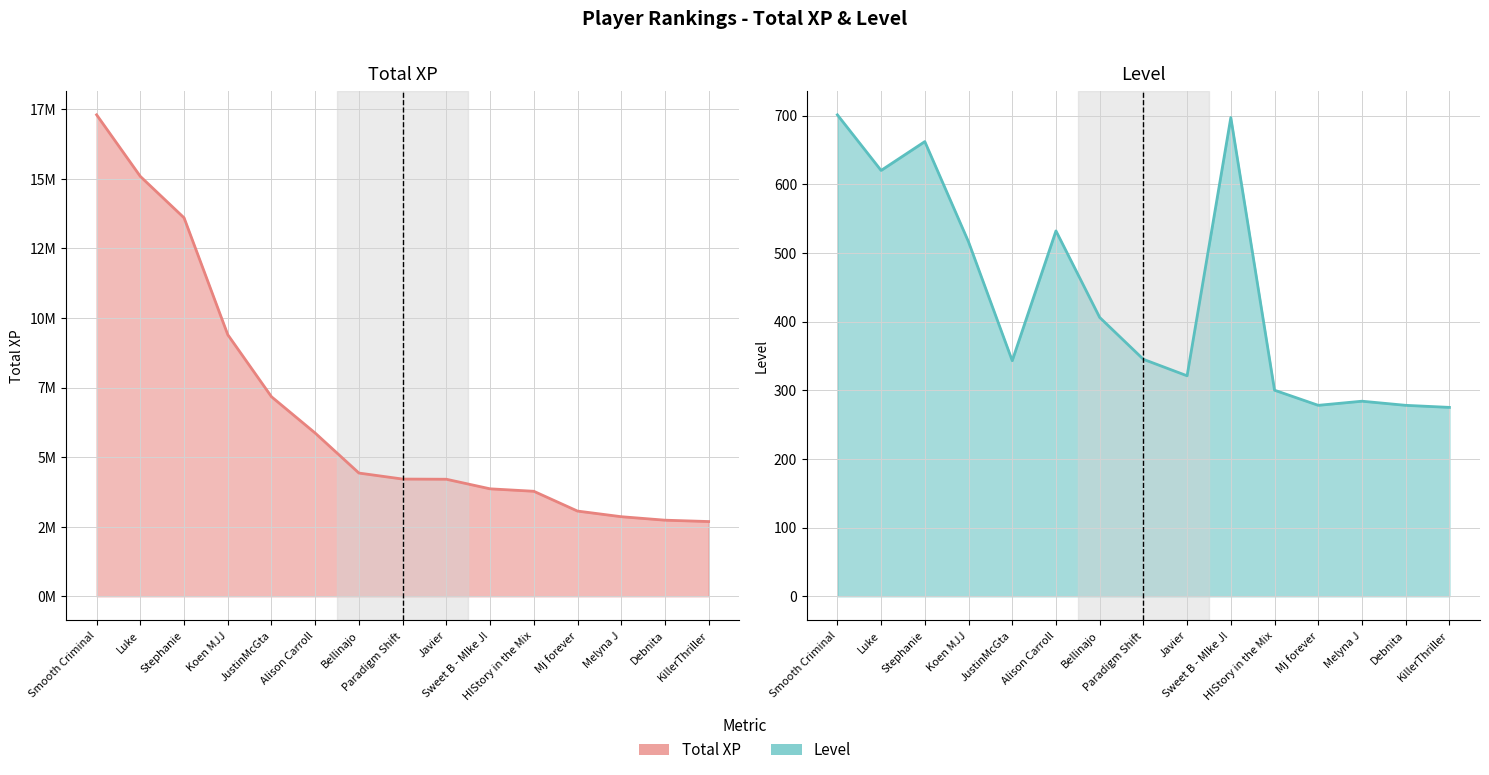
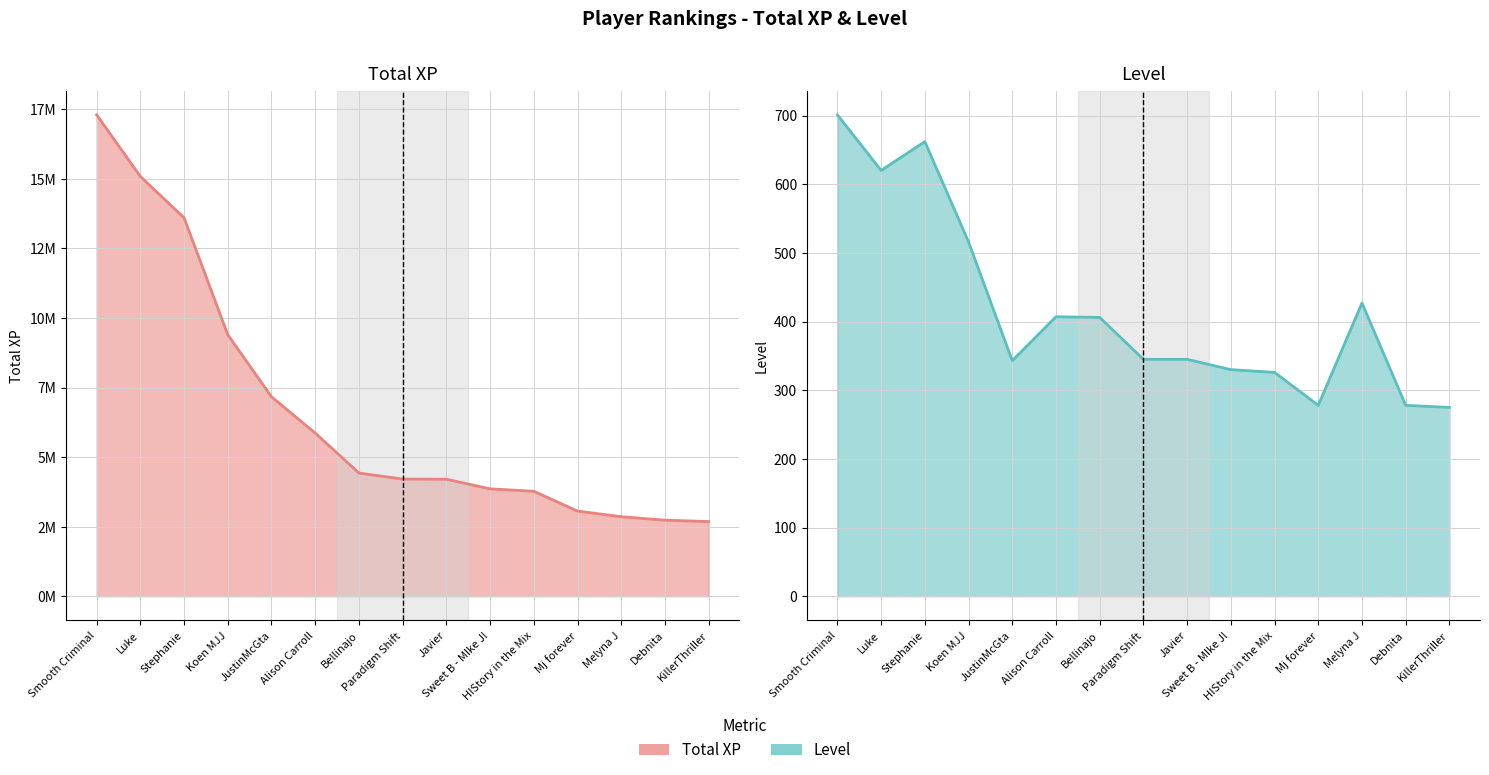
  {
    "Level": {
      "Smooth Criminal": 700,
      "Luke": 620,
      "Stephanie": 660,
      "Koen MJJ": 520,
      "JustinMcGta": 340,
-     "Alison Carroll": 530,
+     "Alison Carroll": 410,
      "Bellinajo": 410,
      "Paradigm Shift": 350,
-     "Javier": 320,
-     "Sweet B - MIke J!": 700,
-     "HIStory in the Mix": 300,
+     "Javier": 350,
+     "Sweet B - MIke J!": 330,
+     "HIStory in the Mix": 330,
      "Mj forever": 280,
-     "Melyna J": 280,
+     "Melyna J": 430,
      "Debnita": 280,
      "KillerThriller": 280
    }
  }
